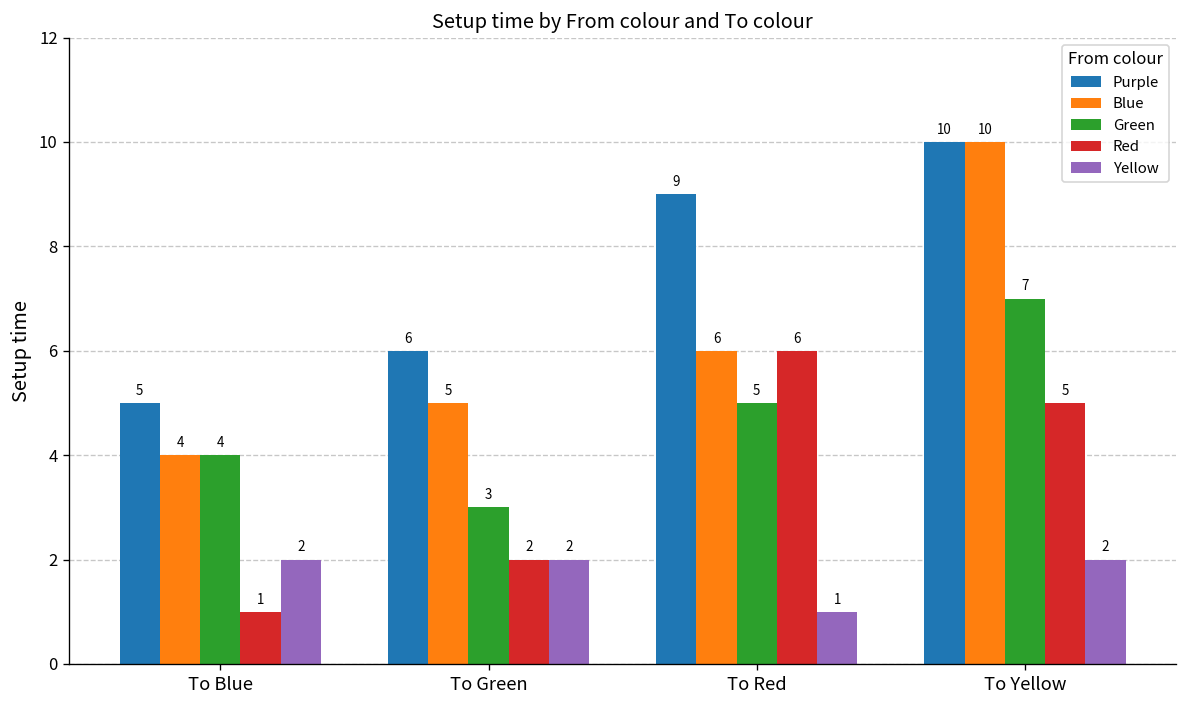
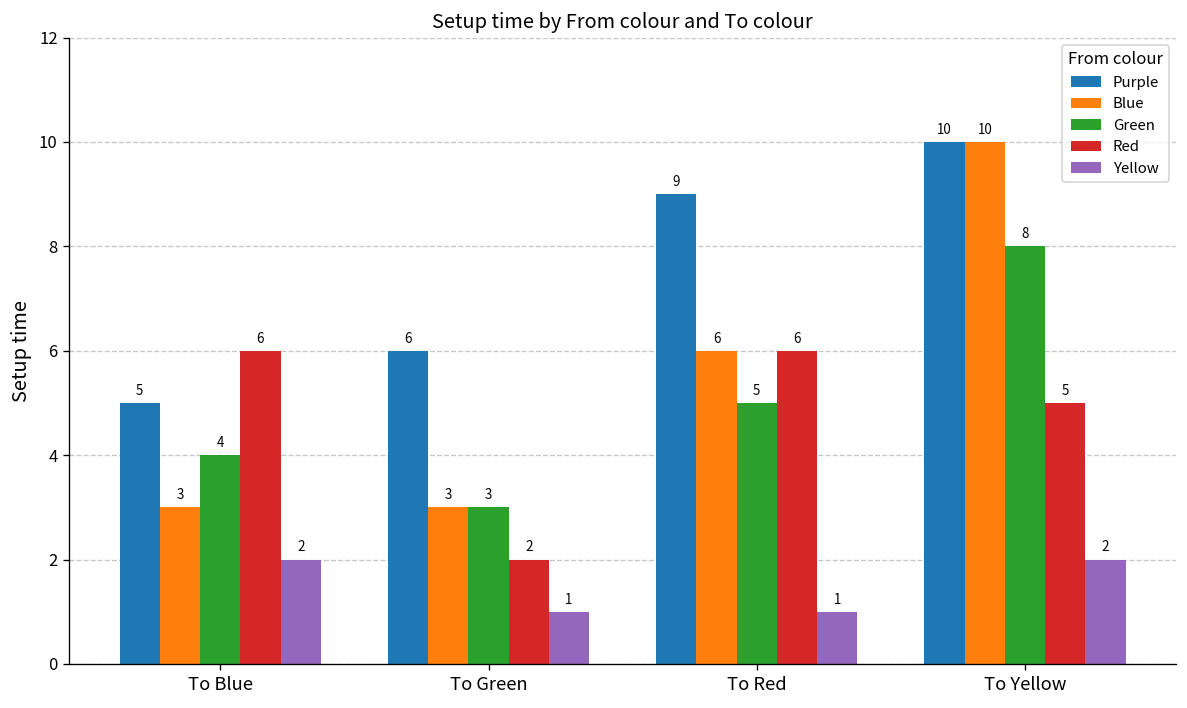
  {
    "Purple": {
      "To Blue": 5,
      "To Green": 6,
      "To Red": 9,
      "To Yellow": 10
    },
    "Blue": {
-     "To Blue": 4,
-     "To Green": 5,
+     "To Blue": 3,
+     "To Green": 3,
      "To Red": 6,
      "To Yellow": 10
    },
    "Green": {
      "To Blue": 4,
      "To Green": 3,
      "To Red": 5,
-     "To Yellow": 7
+     "To Yellow": 8
    },
    "Red": {
-     "To Blue": 1,
+     "To Blue": 6,
      "To Green": 2,
      "To Red": 6,
      "To Yellow": 5
    },
    "Yellow": {
      "To Blue": 2,
-     "To Green": 2,
+     "To Green": 1,
      "To Red": 1,
      "To Yellow": 2
    }
  }
